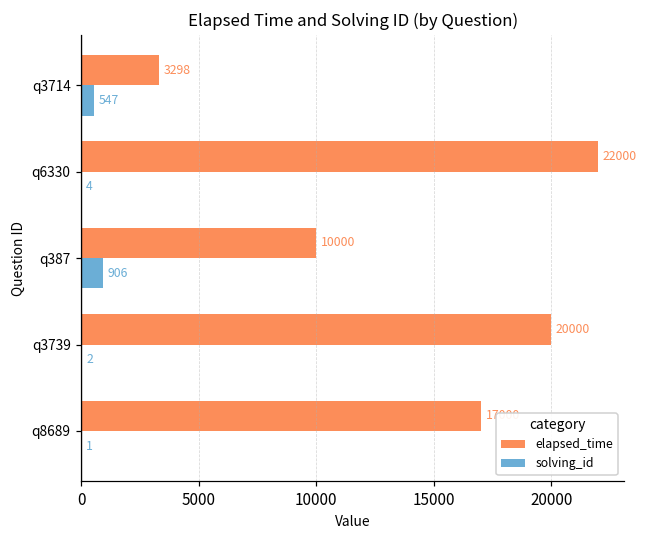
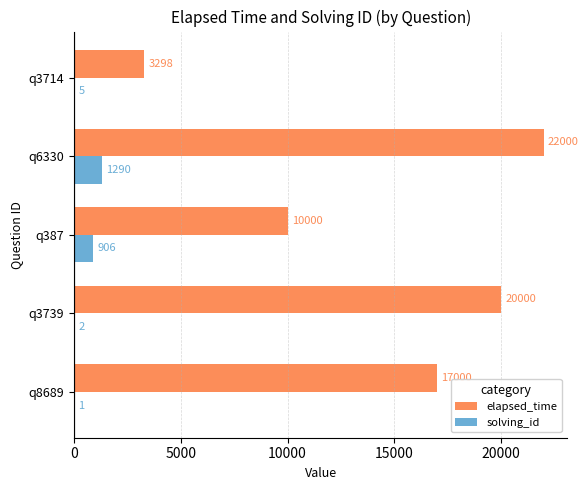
  {
    "elapsed_time": {
      "q3714": 3298,
      "q6330": 22000,
      "q387": 10000,
      "q3739": 20000
    },
    "solving_id": {
-     "q3714": 547,
-     "q6330": 4,
+     "q3714": 5,
+     "q6330": 1290,
      "q387": 906,
      "q3739": 2,
      "q8689": 1
    }
  }
